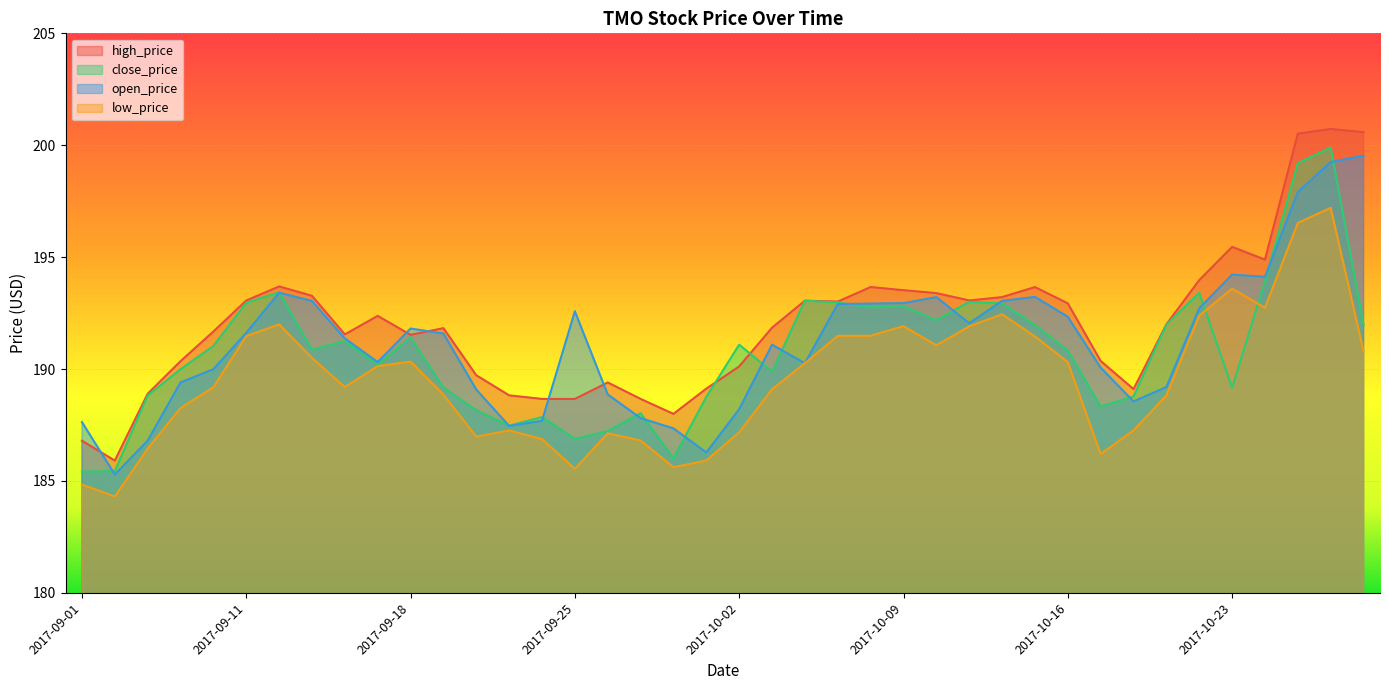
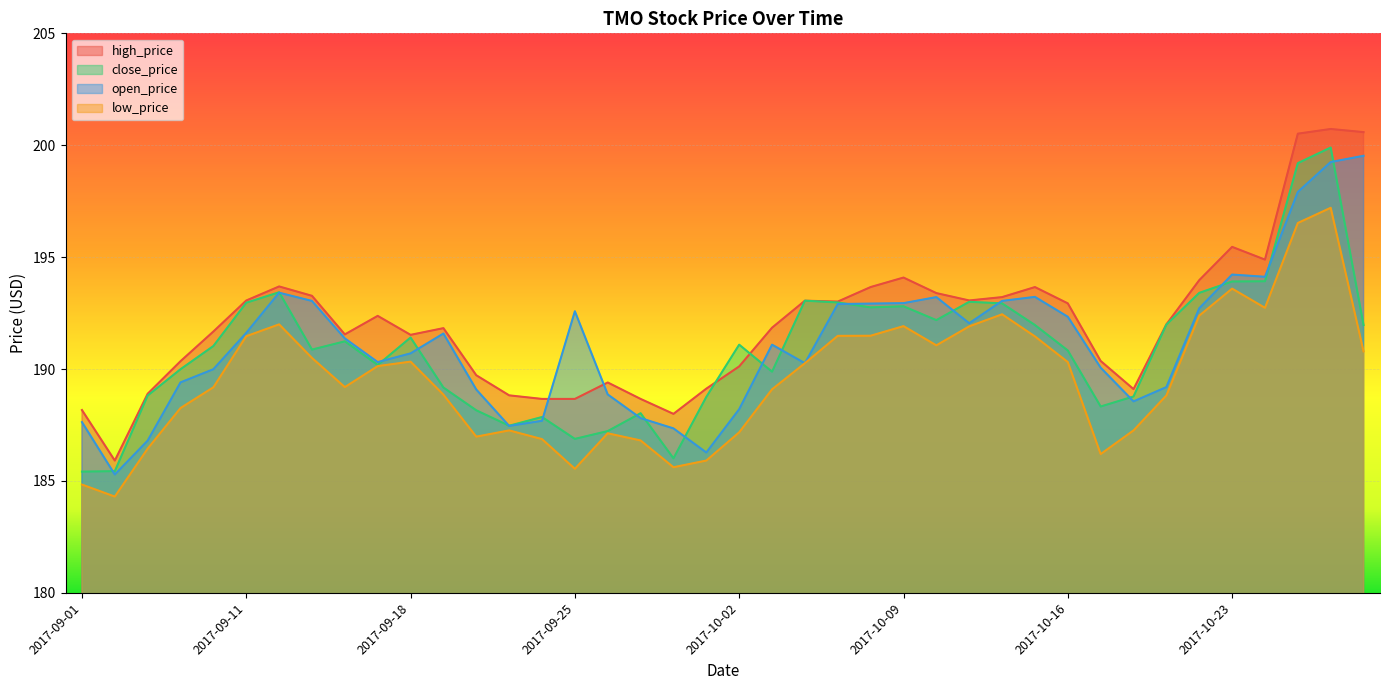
  {
    "high_price": {
-     "2017-09-01": 186.8,
+     "2017-09-01": 188.2,
      "2017-09-18": 191.5,
      "2017-09-25": 188.7,
      "2017-10-02": 190.1,
-     "2017-10-09": 193.5,
+     "2017-10-09": 194.1,
      "2017-10-16": 192.9,
      "2017-10-23": 195.5
    },
    "close_price": {
      "2017-09-01": 185.4,
      "2017-09-18": 191.4,
      "2017-09-25": 186.9,
      "2017-10-02": 191.1,
      "2017-10-09": 192.8,
      "2017-10-16": 190.8,
-     "2017-10-23": 189.2
+     "2017-10-23": 193.9
    },
    "open_price": {
      "2017-09-01": 187.6,
      "2017-09-11": 191.6,
-     "2017-09-18": 191.8,
+     "2017-09-18": 190.7,
      "2017-09-25": 192.6,
      "2017-10-02": 188.2,
      "2017-10-09": 192.9,
      "2017-10-16": 192.3,
      "2017-10-23": 194.2
    },
    "low_price": {
      "2017-09-01": 184.8,
      "2017-09-11": 191.5,
      "2017-09-18": 190.3,
      "2017-09-25": 185.5,
      "2017-10-02": 187.2,
      "2017-10-09": 191.9,
      "2017-10-16": 190.3,
      "2017-10-23": 193.6
    }
  }
